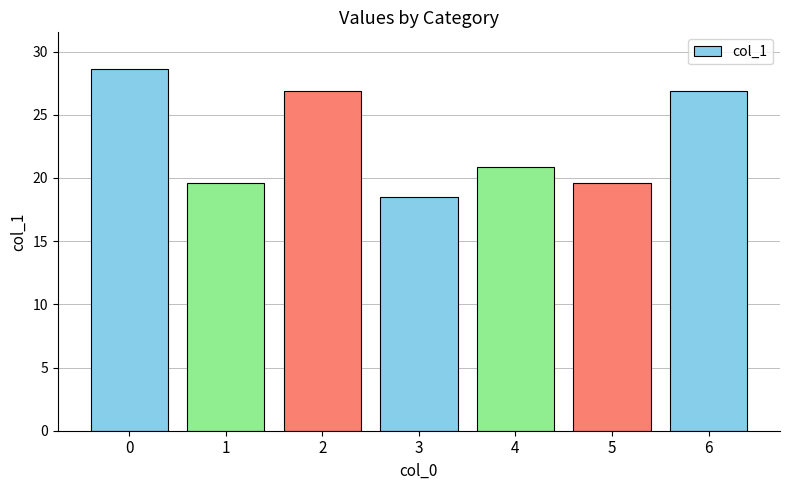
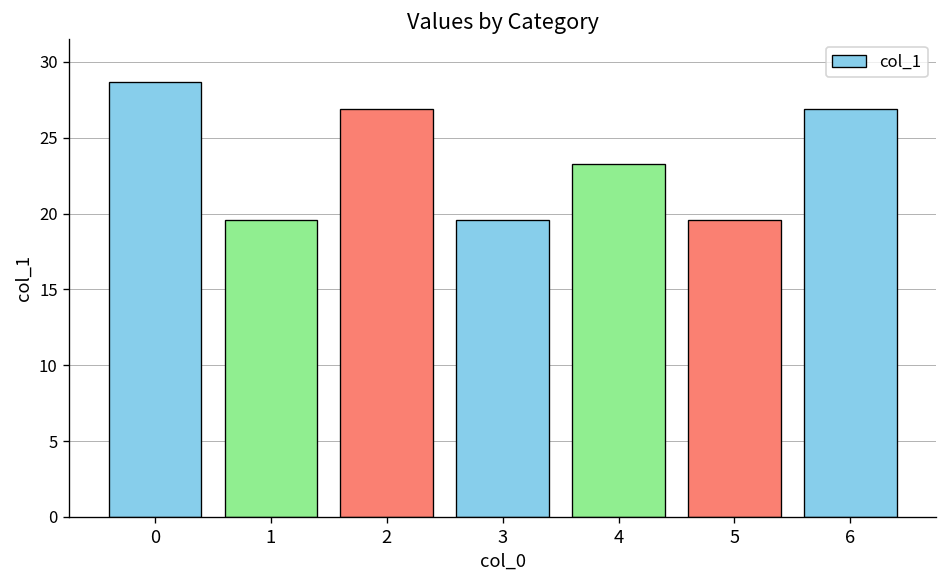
  {
    "0": 28.7,
    "1": 19.6,
    "2": 26.9,
-   "3": 18.5,
-   "4": 20.9,
+   "3": 19.6,
+   "4": 23.2,
    "5": 19.6,
    "6": 26.9
  }
